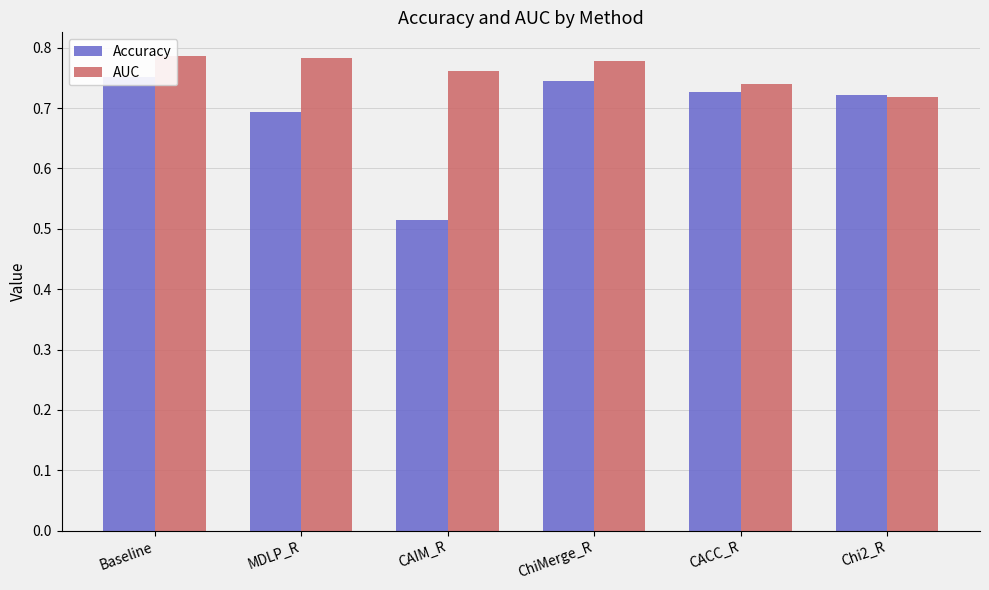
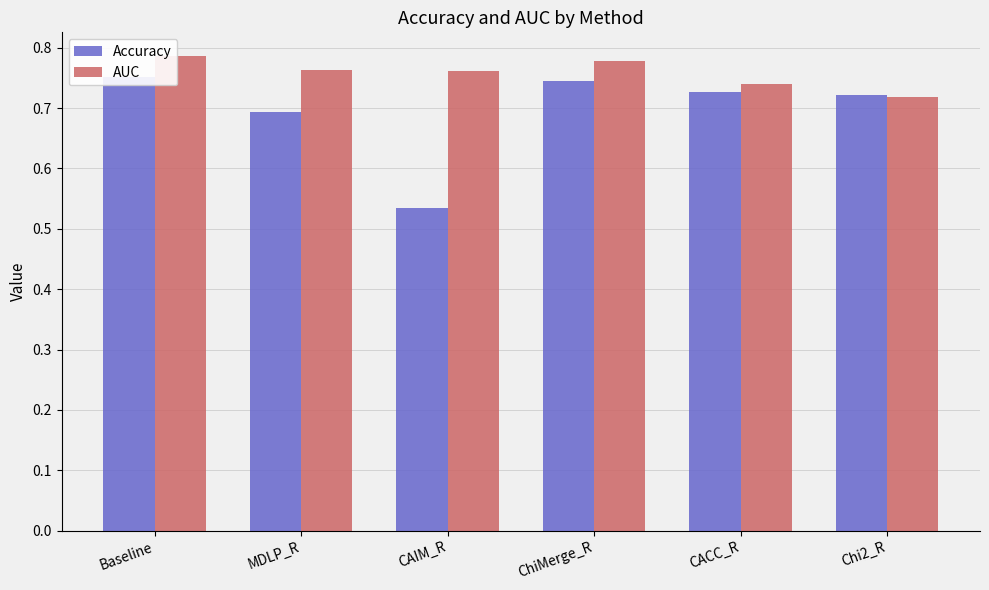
  {
    "Accuracy": {
      "MDLP_R": 0.69,
-     "CAIM_R": 0.52,
+     "CAIM_R": 0.54,
      "ChiMerge_R": 0.75,
      "CACC_R": 0.73,
      "Chi2_R": 0.72
    },
    "AUC": {
      "Baseline": 0.79,
-     "MDLP_R": 0.78,
+     "MDLP_R": 0.76,
      "CAIM_R": 0.76,
      "ChiMerge_R": 0.78,
      "CACC_R": 0.74,
      "Chi2_R": 0.72
    }
  }
